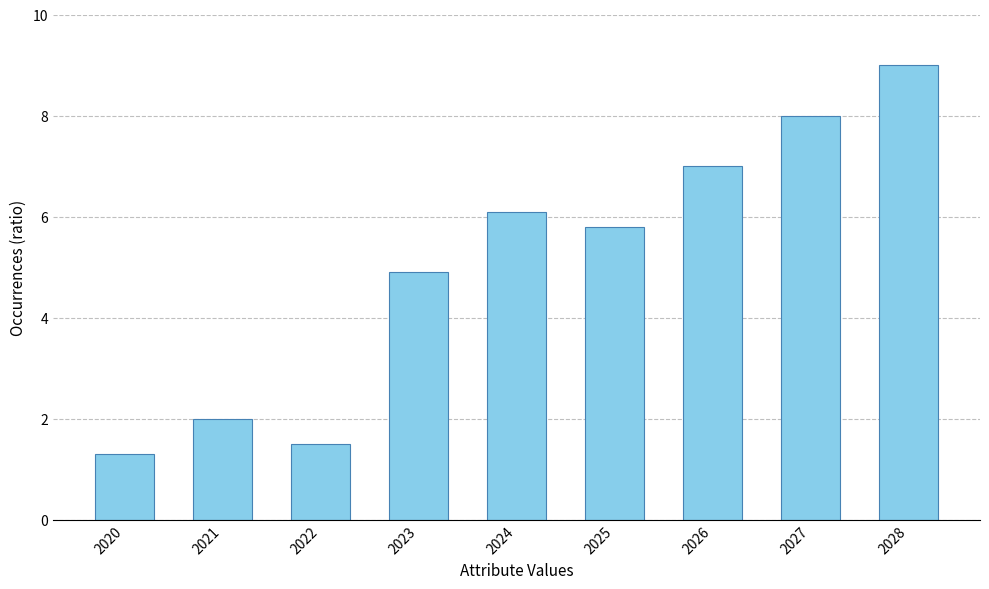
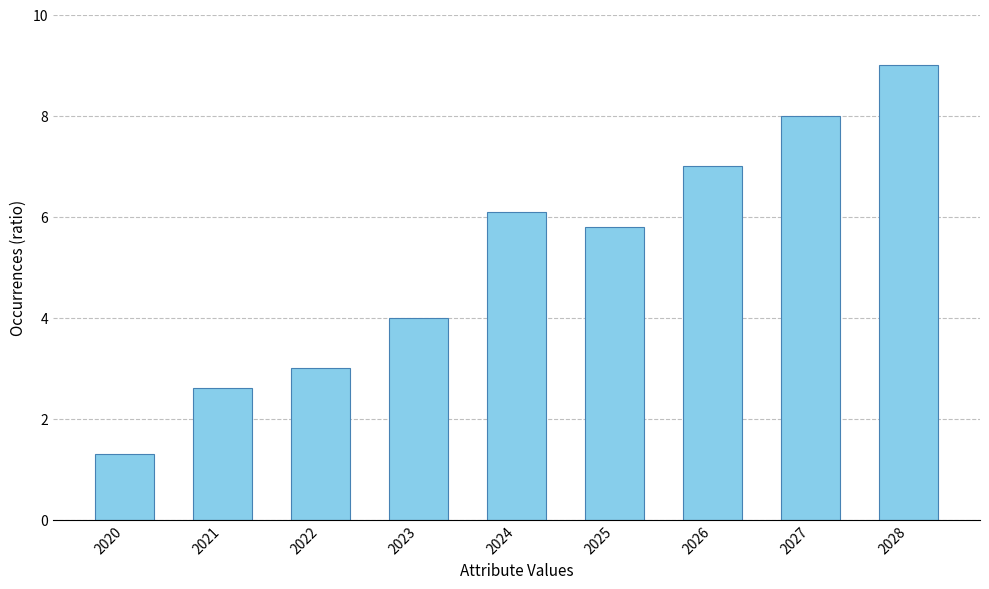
  {
    "2020": 1.3,
-   "2021": 2.0,
-   "2022": 1.5,
-   "2023": 4.9,
+   "2021": 2.6,
+   "2022": 3.0,
+   "2023": 4.0,
    "2024": 6.1,
    "2025": 5.8,
    "2026": 7.0,
    "2027": 8.0,
    "2028": 9.0
  }
